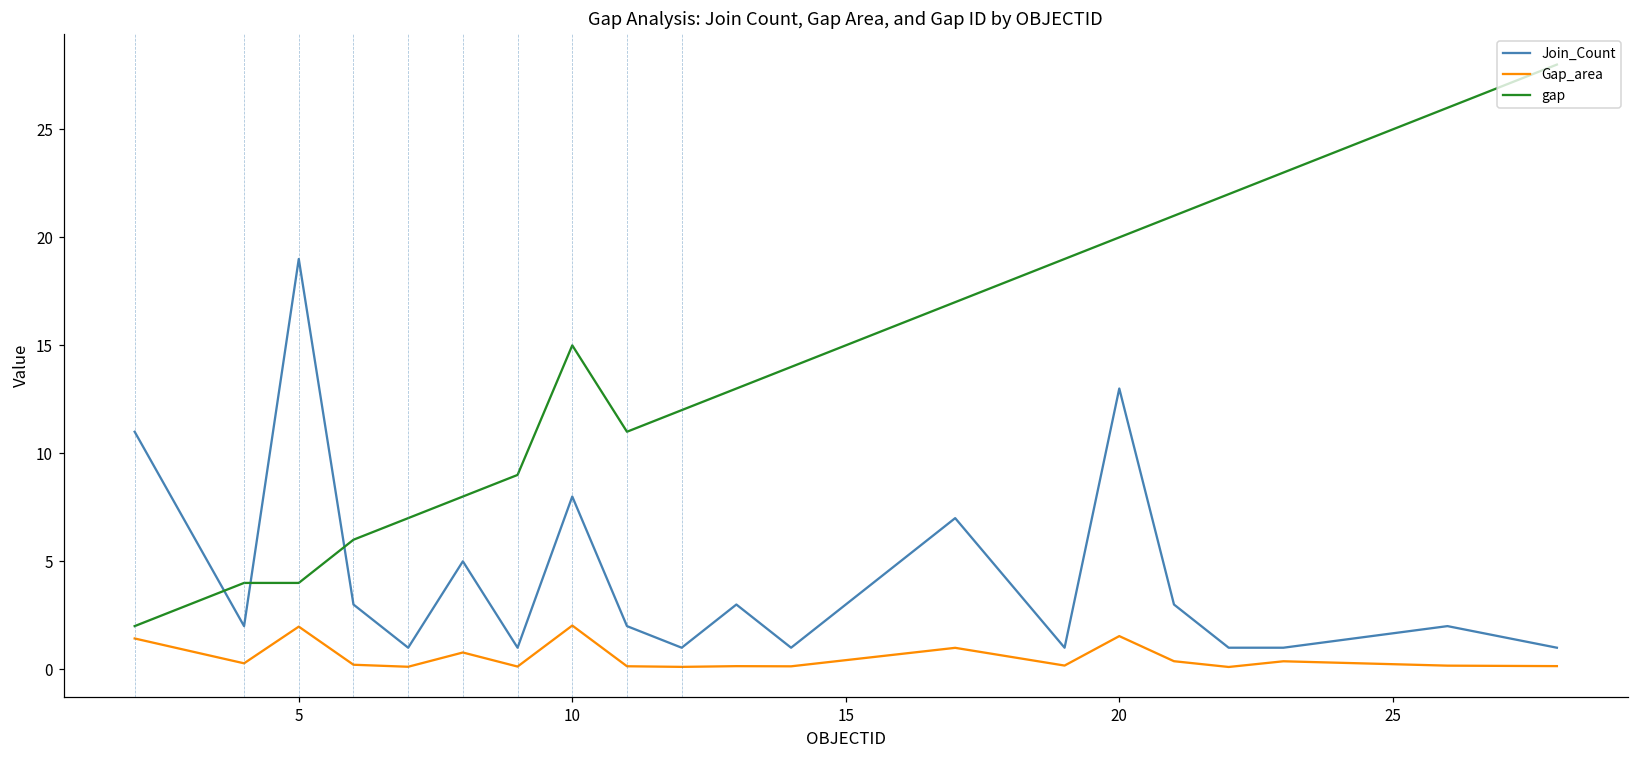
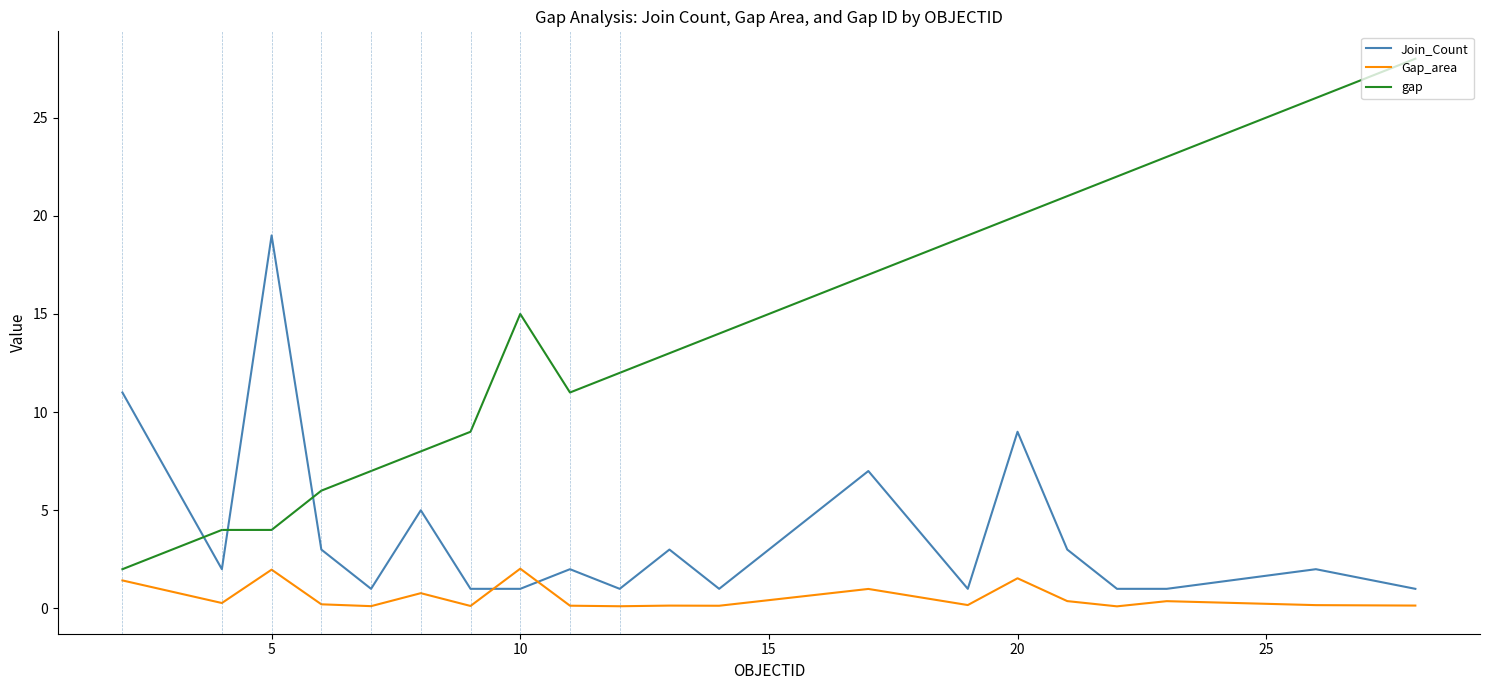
  {
    "Join_Count": {
      "5": 19,
-     "10": 8,
-     "20": 13
+     "10": 1,
+     "20": 9
    },
    "Gap_area": {
      "5": 2,
      "10": 2,
      "20": 1.5
    },
    "gap": {
      "5": 4,
      "10": 15,
      "20": 20
    }
  }
